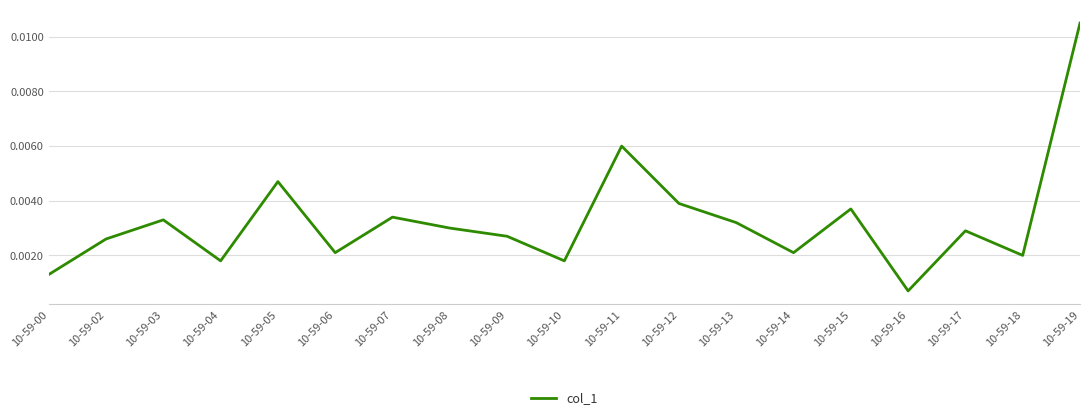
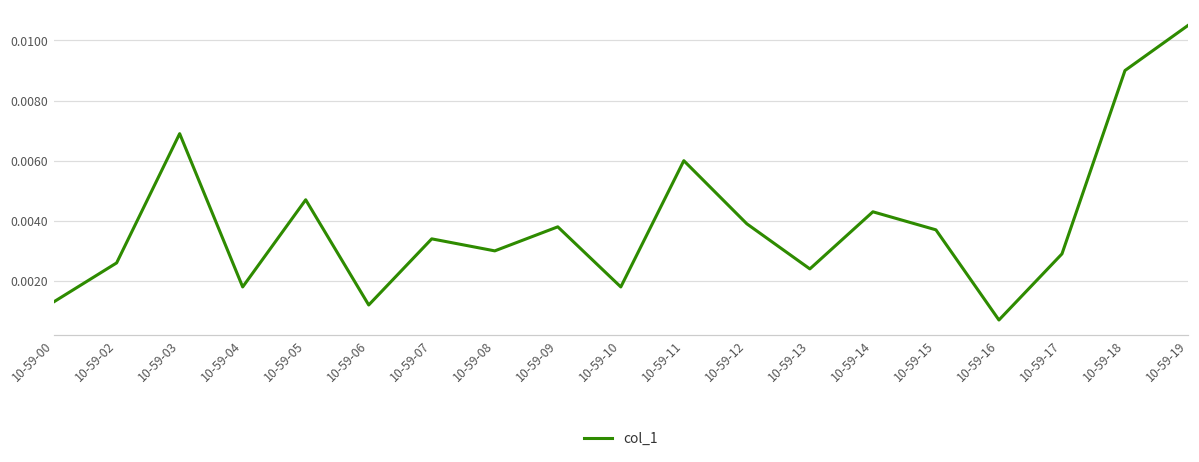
  {
    "10-59-00": 0.0013,
    "10-59-02": 0.0026,
-   "10-59-03": 0.0033,
+   "10-59-03": 0.0069,
    "10-59-04": 0.0018,
    "10-59-05": 0.0047,
-   "10-59-06": 0.0021,
+   "10-59-06": 0.0012,
    "10-59-07": 0.0034,
    "10-59-08": 0.0030,
-   "10-59-09": 0.0027,
+   "10-59-09": 0.0038,
    "10-59-10": 0.0018,
    "10-59-11": 0.0060,
    "10-59-12": 0.0039,
-   "10-59-13": 0.0032,
-   "10-59-14": 0.0021,
+   "10-59-13": 0.0024,
+   "10-59-14": 0.0043,
    "10-59-15": 0.0037,
    "10-59-16": 0.0007,
    "10-59-17": 0.0029,
-   "10-59-18": 0.002,
+   "10-59-18": 0.009,
    "10-59-19": 0.0105
  }
